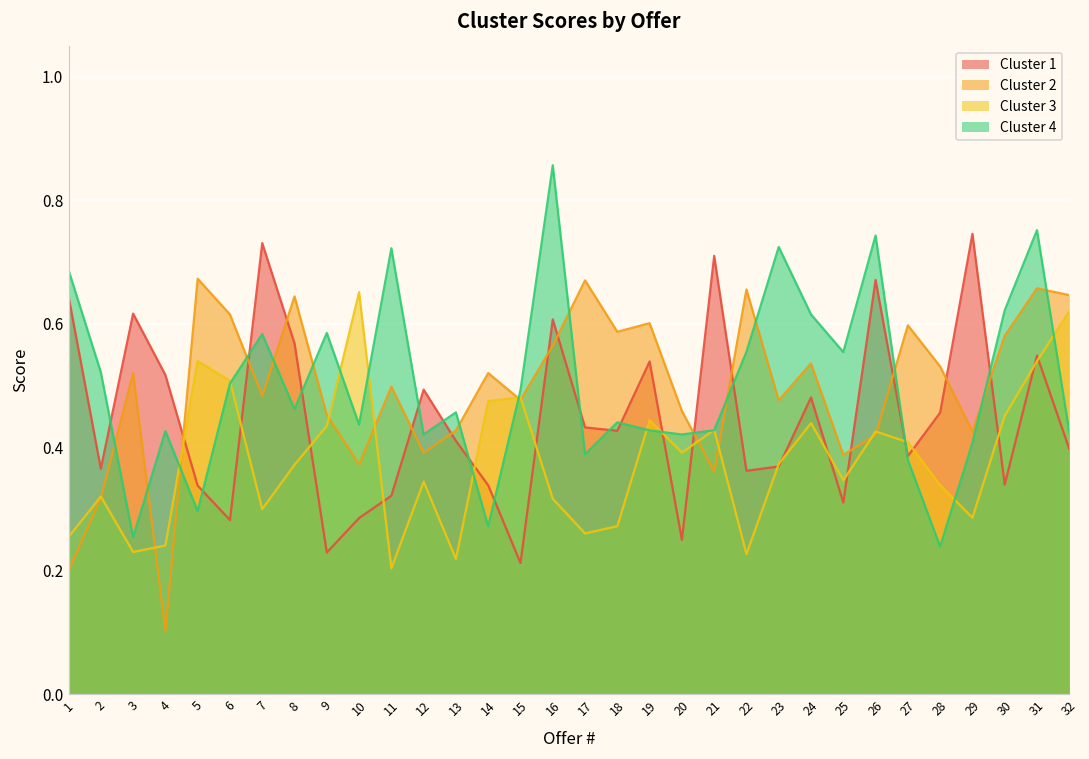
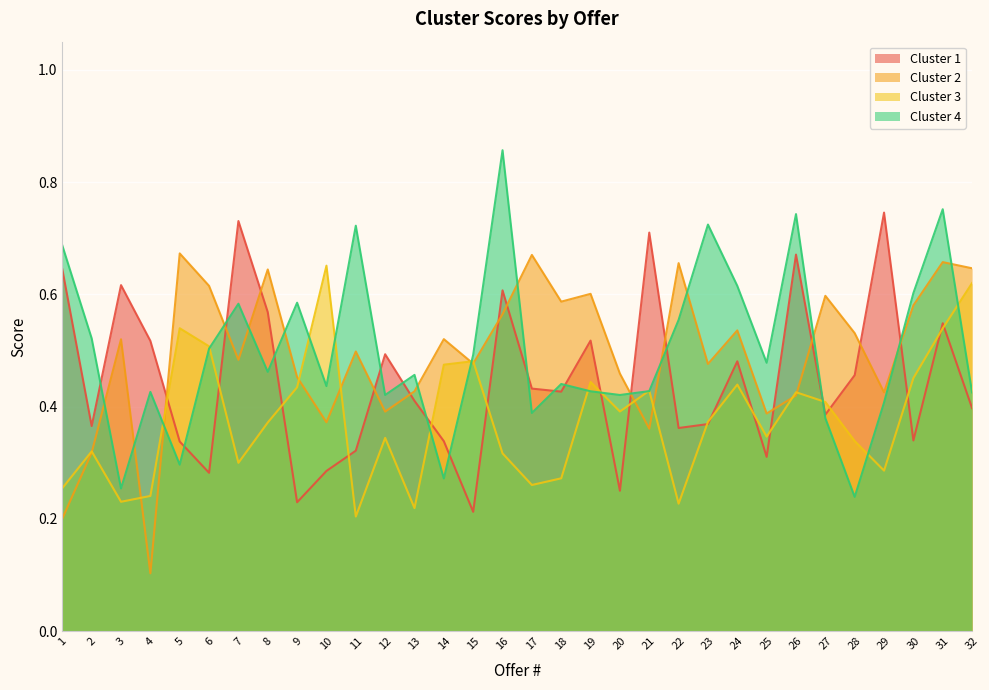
  {
    "Cluster 1": {
      "1": 0.64,
      "2": 0.37,
      "3": 0.62,
      "4": 0.52,
      "5": 0.34,
      "6": 0.28,
      "7": 0.73,
      "8": 0.57,
      "9": 0.23,
      "10": 0.29,
      "11": 0.32,
      "12": 0.49,
      "13": 0.41,
      "14": 0.34,
      "15": 0.21,
      "16": 0.61,
      "17": 0.43,
      "18": 0.43,
-     "19": 0.54,
+     "19": 0.52,
      "20": 0.25,
      "21": 0.71,
      "22": 0.36,
      "24": 0.48,
      "25": 0.31,
      "26": 0.67,
      "27": 0.39,
      "28": 0.46,
      "29": 0.75,
      "30": 0.34,
      "31": 0.55,
      "32": 0.40
    },
    "Cluster 4": {
      "1": 0.69,
      "2": 0.52,
      "3": 0.25,
      "4": 0.43,
      "5": 0.30,
      "7": 0.58,
      "8": 0.46,
      "9": 0.59,
      "10": 0.44,
      "11": 0.72,
      "12": 0.42,
      "13": 0.46,
      "14": 0.27,
      "15": 0.49,
      "16": 0.86,
      "17": 0.39,
      "18": 0.44,
      "19": 0.43,
      "20": 0.42,
      "22": 0.55,
      "23": 0.72,
      "24": 0.62,
-     "25": 0.55,
+     "25": 0.48,
      "26": 0.74,
      "27": 0.38,
      "28": 0.24,
      "29": 0.41,
-     "30": 0.62,
+     "30": 0.60,
      "31": 0.75,
      "32": 0.43
    }
  }
